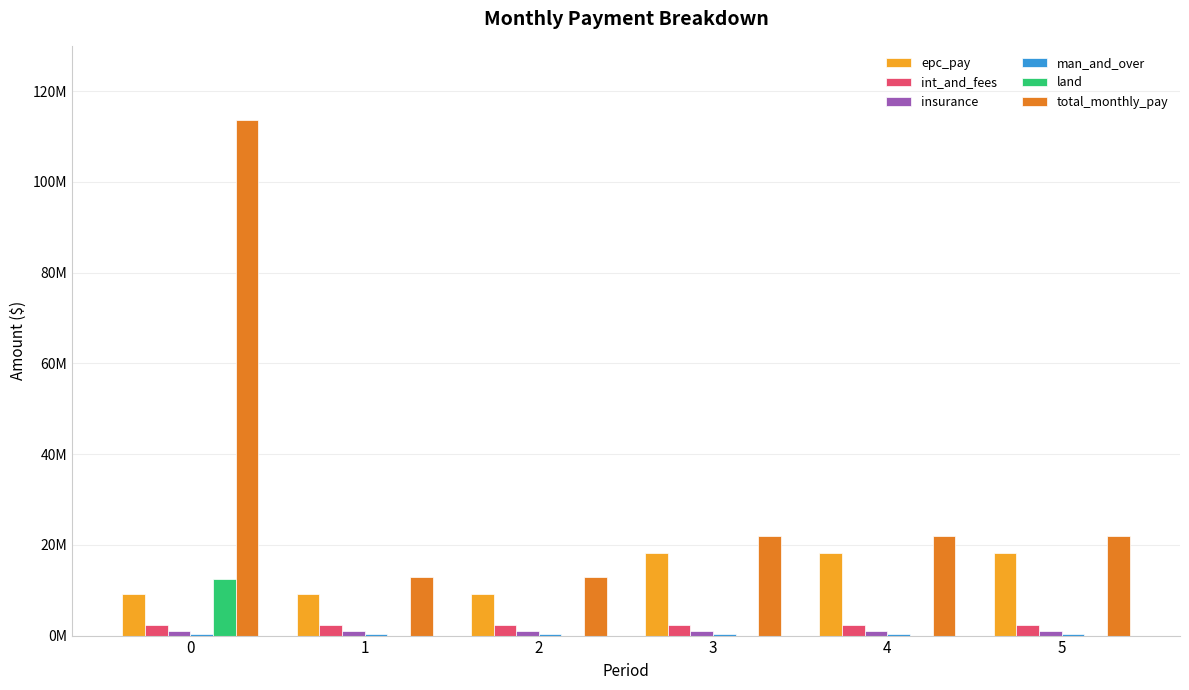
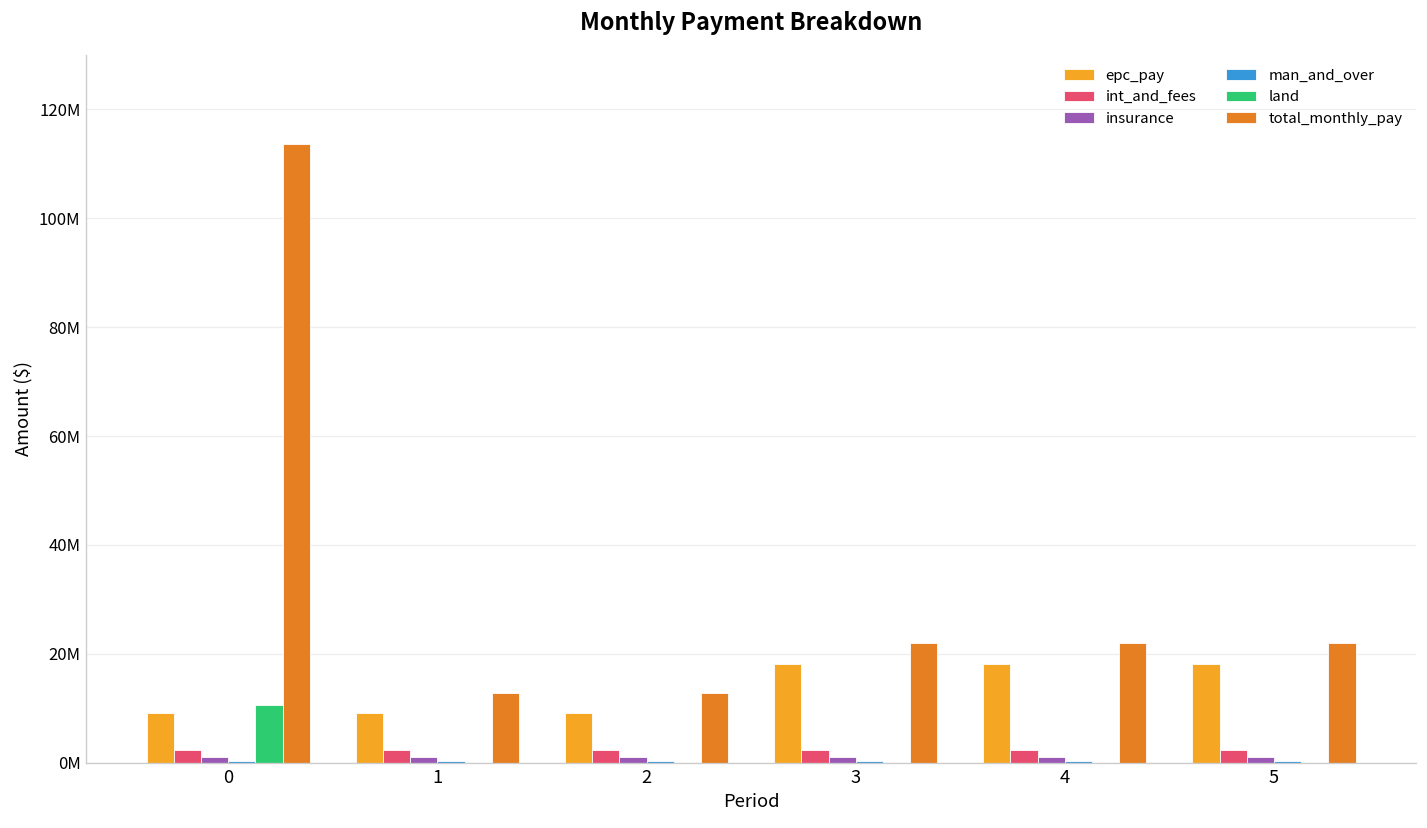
  {
    "int_and_fees": {
      "0": 2000000,
      "1": 2000000,
      "2": 2000000,
      "3": 2000000,
      "4": 2000000,
      "5": 2000000
    },
    "insurance": {
      "0": 1000000,
      "1": 1000000,
      "2": 1000000,
      "3": 1000000,
      "4": 1000000,
      "5": 1000000
    },
    "land": {
-     "0": 13000000,
+     "0": 11000000,
      "1": 0,
      "2": 0,
      "3": 0,
      "4": 0,
      "5": 0
    }
  }
